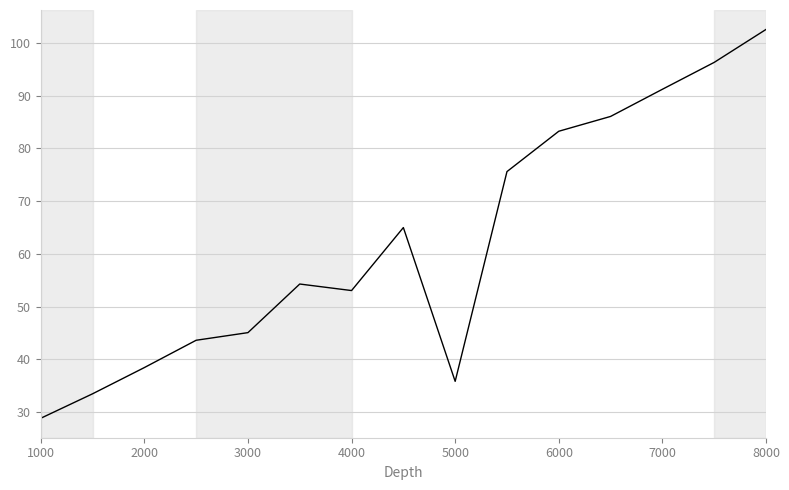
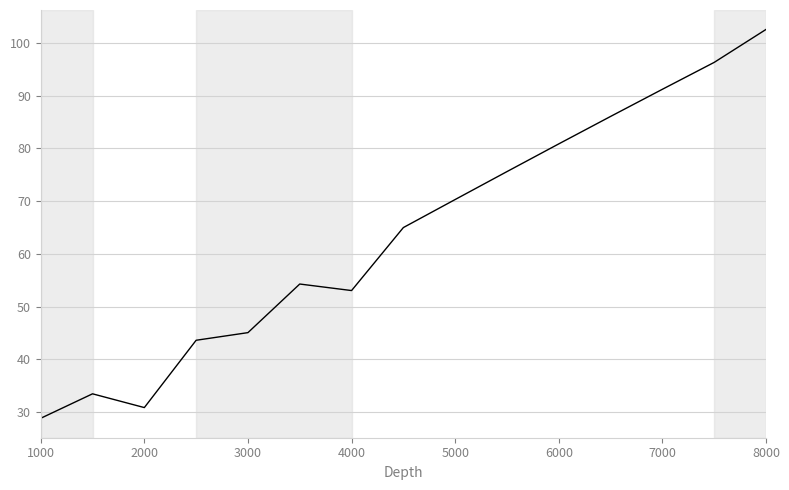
  {
    "1000": 29,
-   "2000": 38,
+   "2000": 31,
    "3000": 45,
    "4000": 53,
-   "5000": 36,
-   "6000": 83,
+   "5000": 70,
+   "6000": 81,
    "7000": 91,
    "8000": 103
  }
